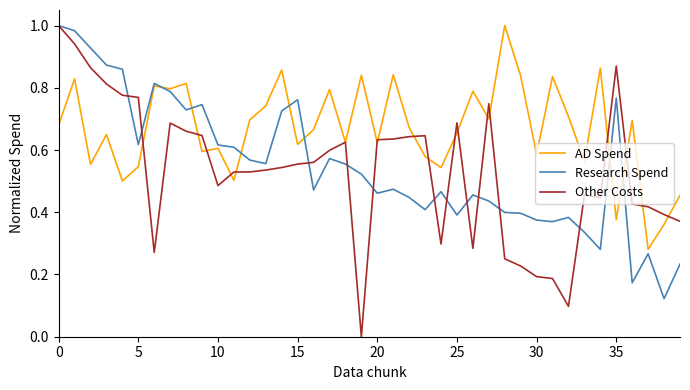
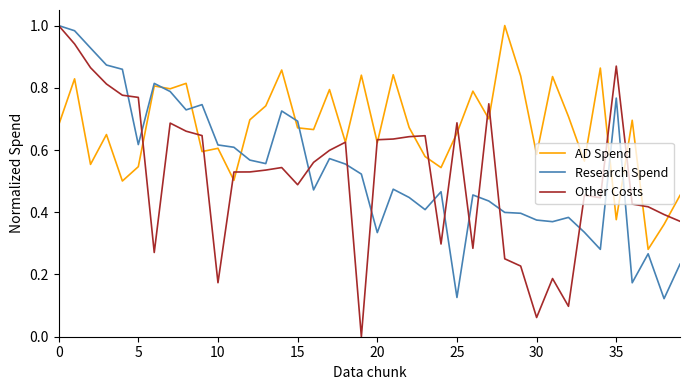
  {
    "AD Spend": {
      "0": 0.68,
      "5": 0.55,
      "10": 0.61,
-     "15": 0.62,
+     "15": 0.67,
      "20": 0.62,
      "25": 0.65,
      "35": 0.38
    },
    "Research Spend": {
      "5": 0.62,
      "10": 0.62,
-     "15": 0.76,
-     "20": 0.46,
-     "25": 0.39,
+     "15": 0.69,
+     "20": 0.33,
+     "25": 0.13,
      "30": 0.37,
      "35": 0.77
    },
    "Other Costs": {
      "5": 0.77,
-     "10": 0.49,
-     "15": 0.55,
+     "10": 0.17,
+     "15": 0.49,
      "20": 0.63,
      "25": 0.69,
-     "30": 0.19,
+     "30": 0.06,
      "35": 0.87
    }
  }
